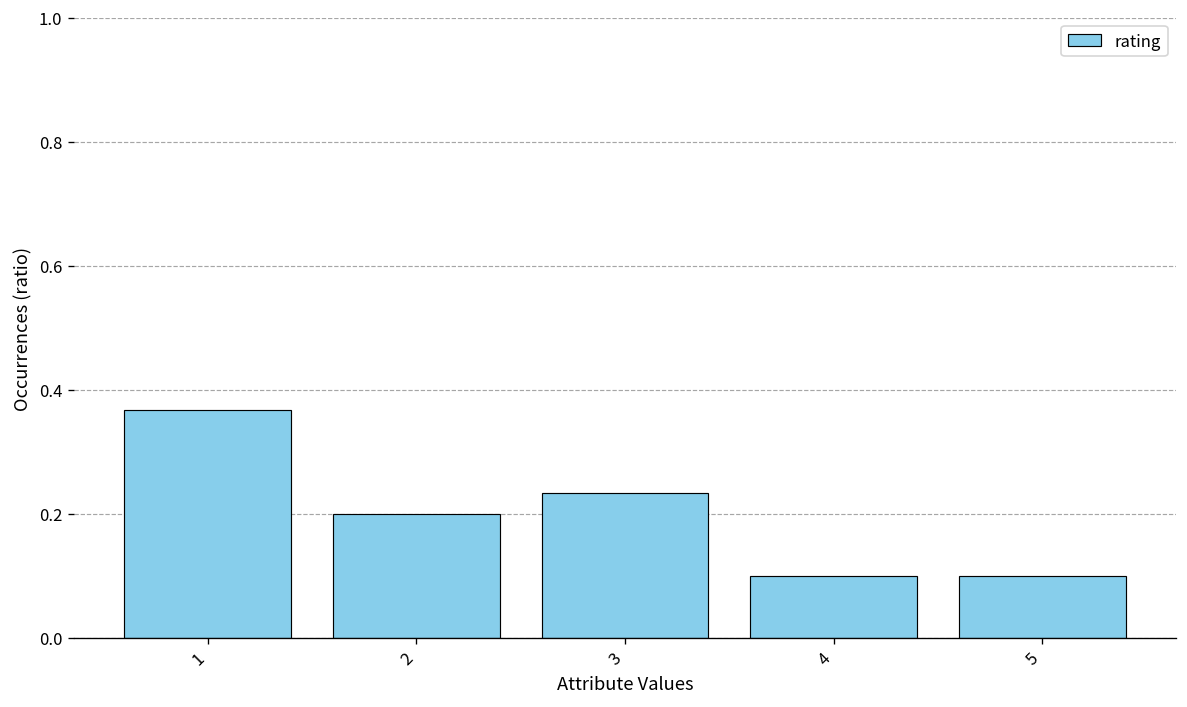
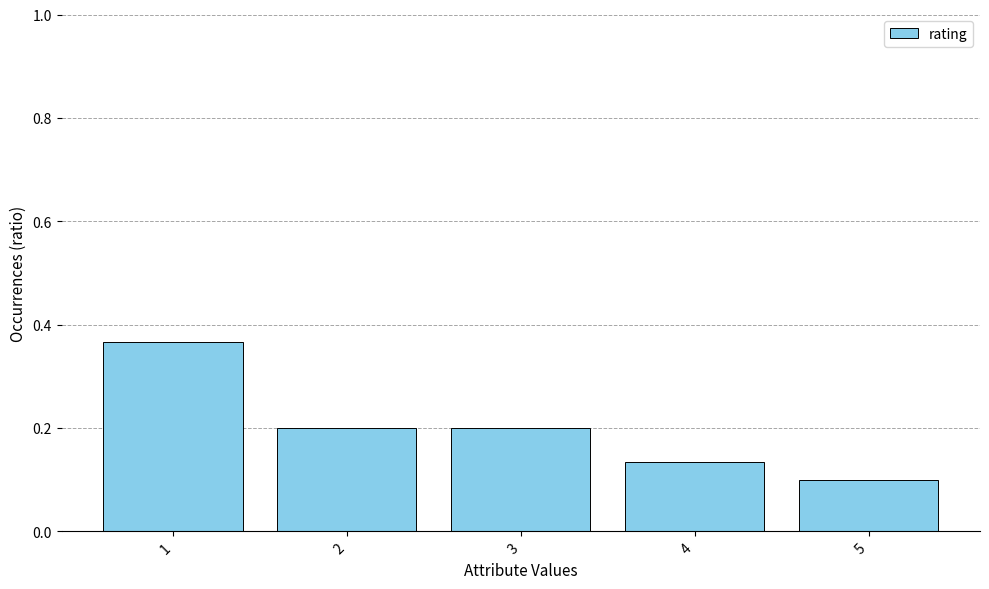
  {
    "1": 0.37,
    "2": 0.20,
-   "3": 0.23,
-   "4": 0.10,
+   "3": 0.20,
+   "4": 0.13,
    "5": 0.10
  }
